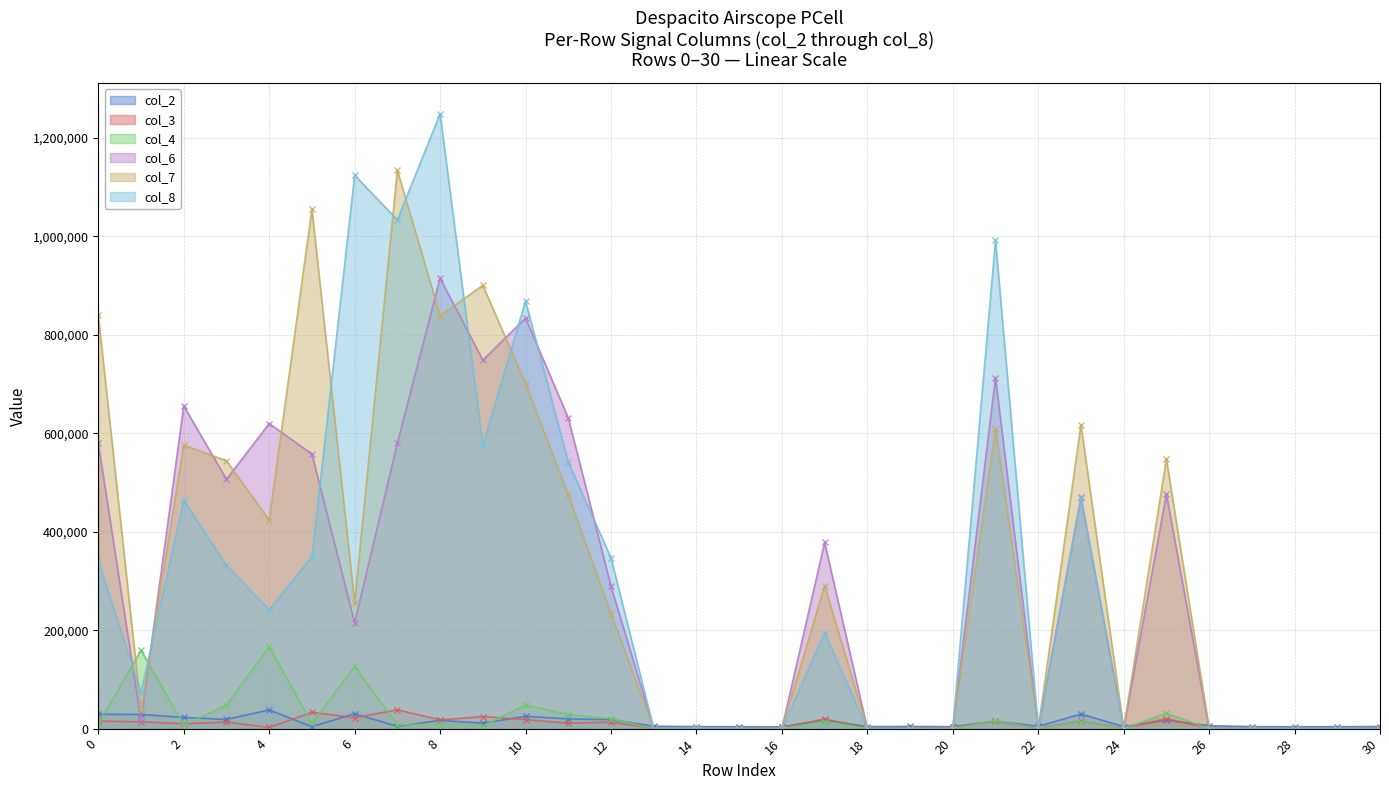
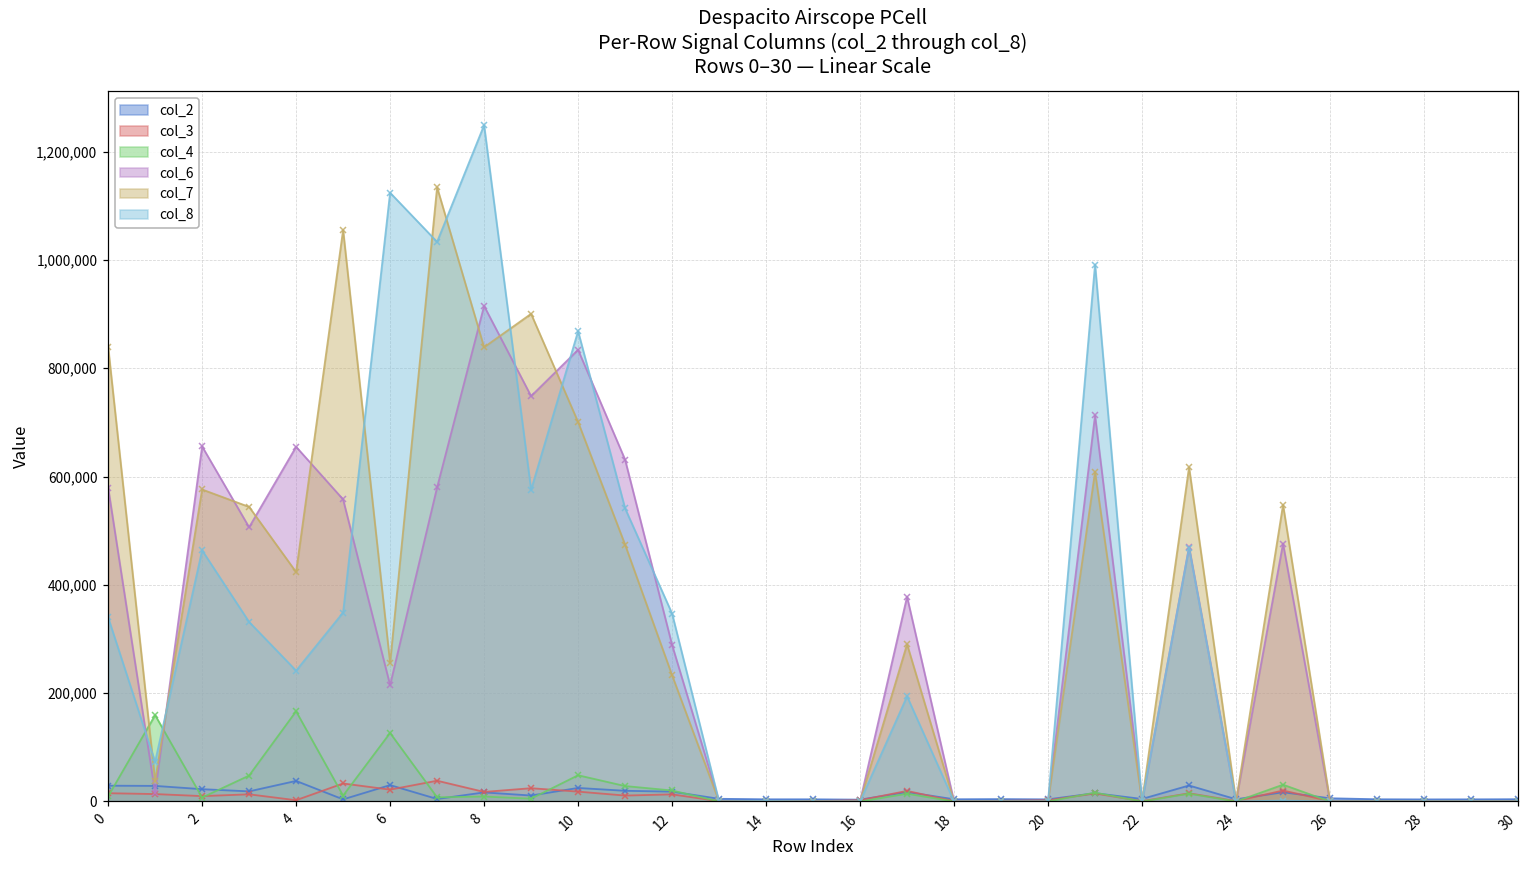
  {
    "col_4": {
      "0": "10,000",
      "4": "170,000",
      "6": "130,000",
      "8": "10,000",
      "10": "50,000"
    },
    "col_6": {
      "0": "580,000",
      "2": "660,000",
-     "4": "620,000",
+     "4": "650,000",
      "6": "210,000",
      "8": "910,000",
      "10": "830,000",
      "12": "290,000"
    }
  }
